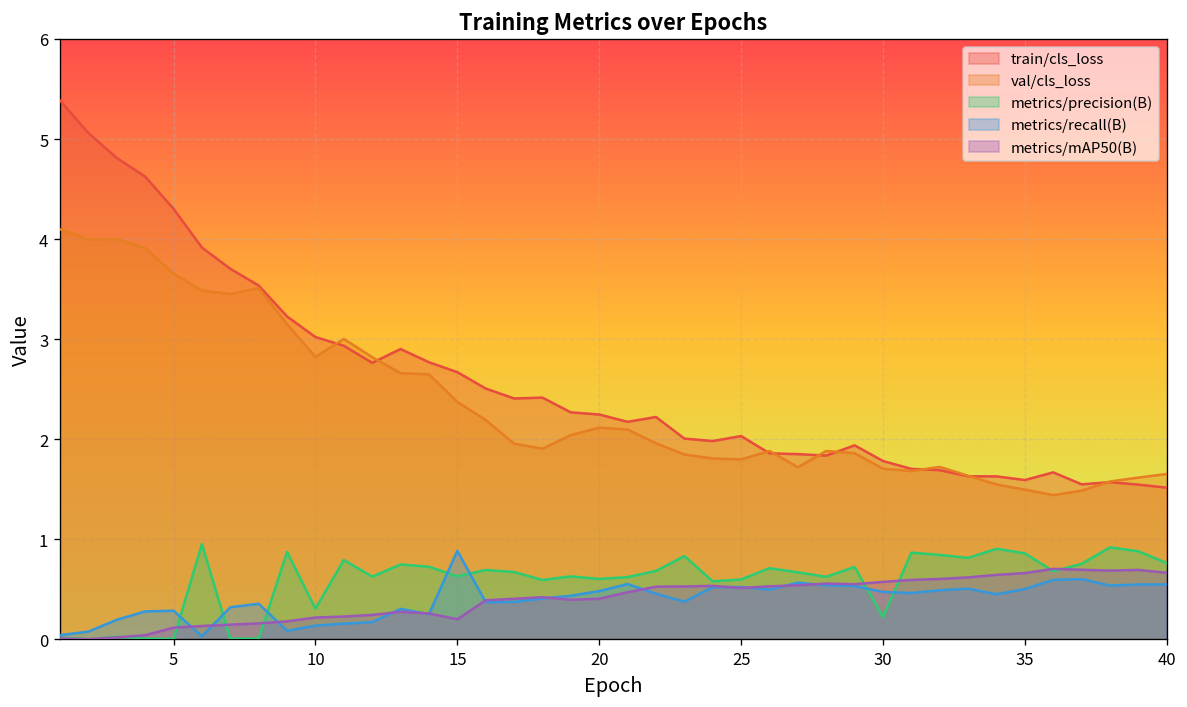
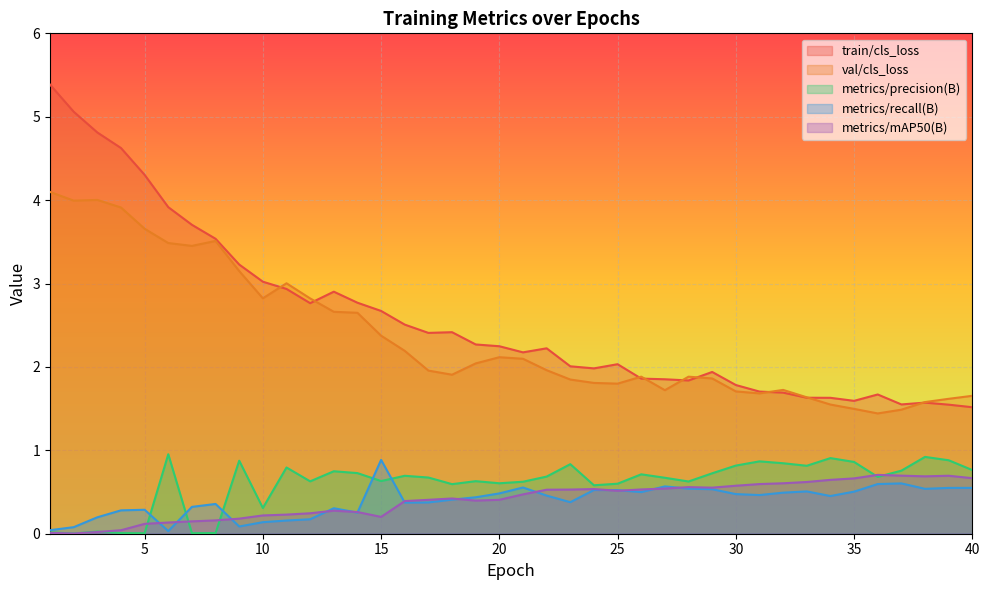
  {
    "metrics/precision(B)": {
      "5": 0.0,
      "10": 0.3,
      "15": 0.6,
      "20": 0.6,
      "25": 0.6,
-     "30": 0.2,
+     "30": 0.8,
      "35": 0.9,
      "40": 0.8
    },
    "metrics/recall(B)": {
      "5": 0.3,
      "10": 0.1,
      "15": 0.9,
      "20": 0.5,
      "30": 0.5,
      "35": 0.5,
      "40": 0.5
    },
    "metrics/mAP50(B)": {
      "5": 0.1,
      "10": 0.2,
      "15": 0.2,
      "20": 0.4,
      "30": 0.6,
      "35": 0.7,
      "40": 0.7
    }
  }
